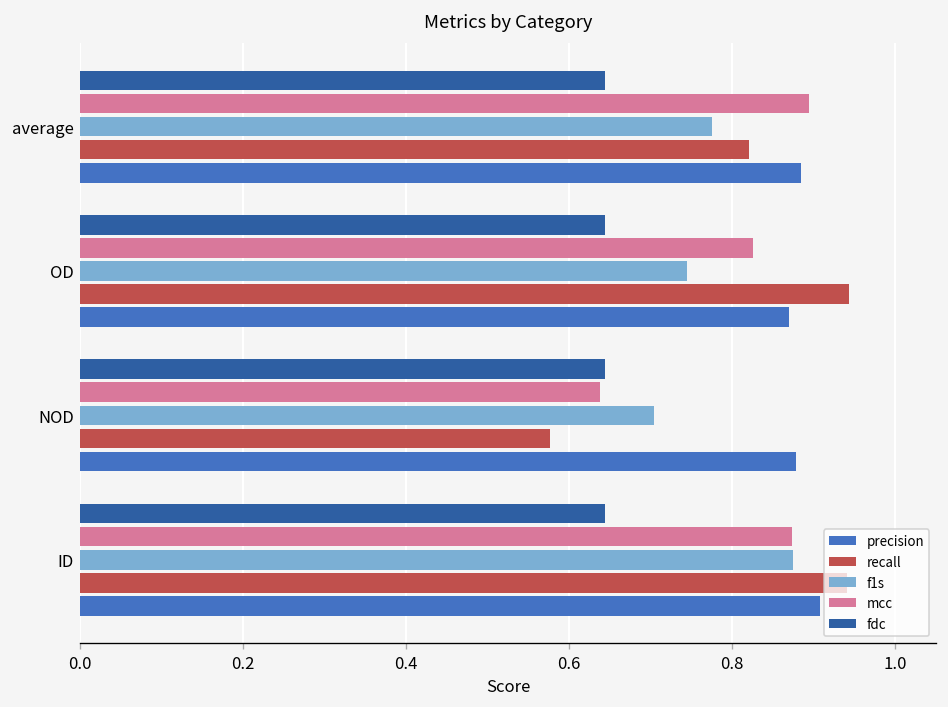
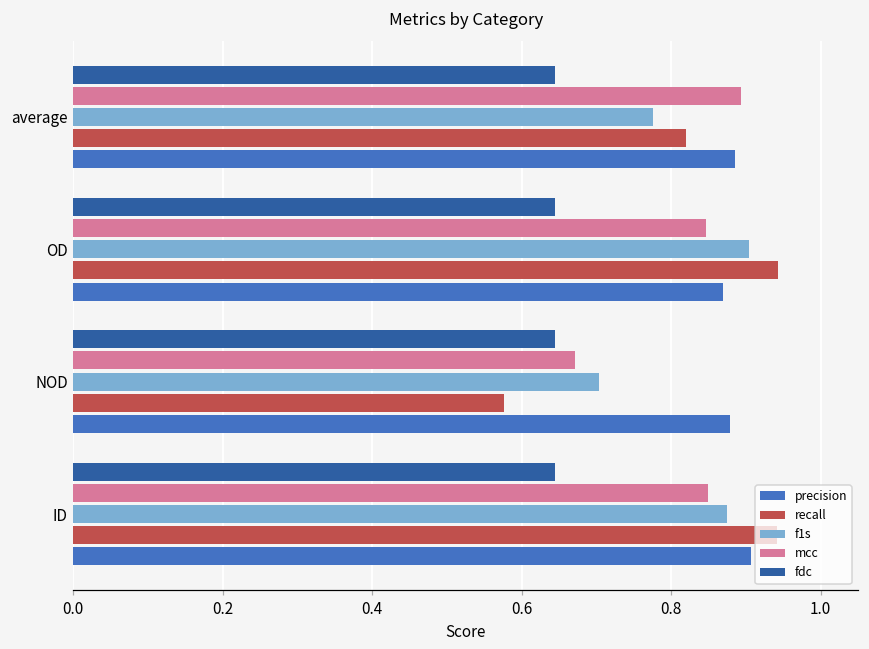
  {
    "recall": {
      "average": 0.82,
      "OD": 0.94,
      "NOD": 0.58
    },
    "f1s": {
      "average": 0.78,
-     "OD": 0.75,
+     "OD": 0.90,
      "NOD": 0.70,
      "ID": 0.87
    },
    "mcc": {
      "average": 0.89,
-     "OD": 0.83,
-     "NOD": 0.64,
-     "ID": 0.87
+     "OD": 0.85,
+     "NOD": 0.67,
+     "ID": 0.85
    }
  }
